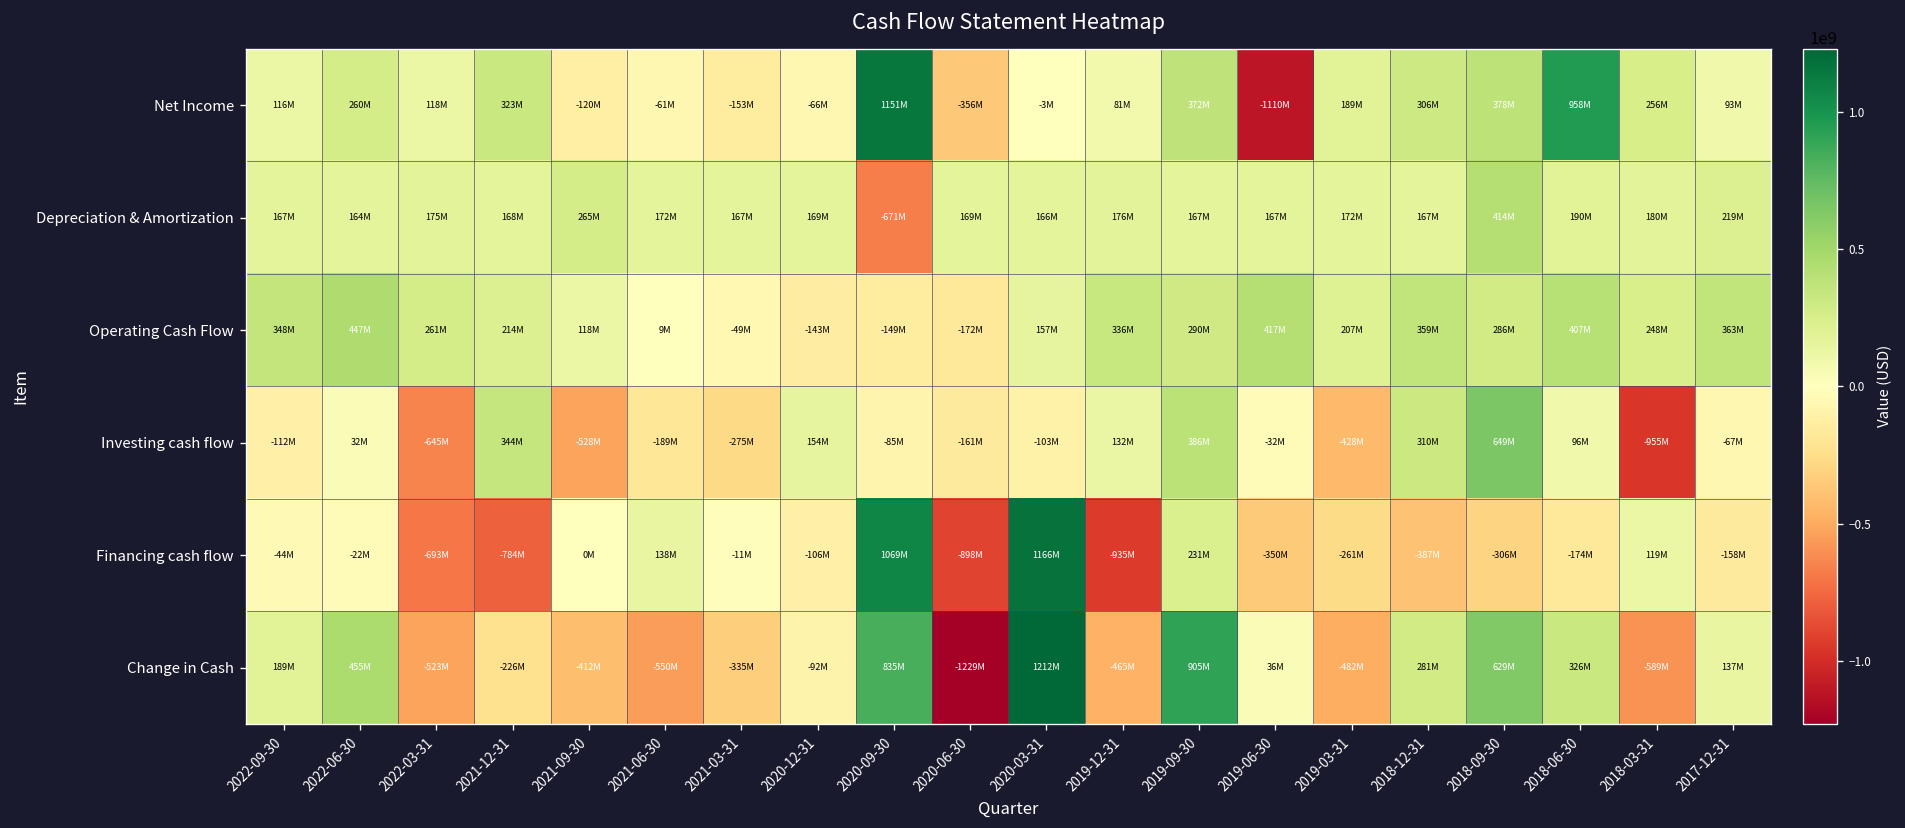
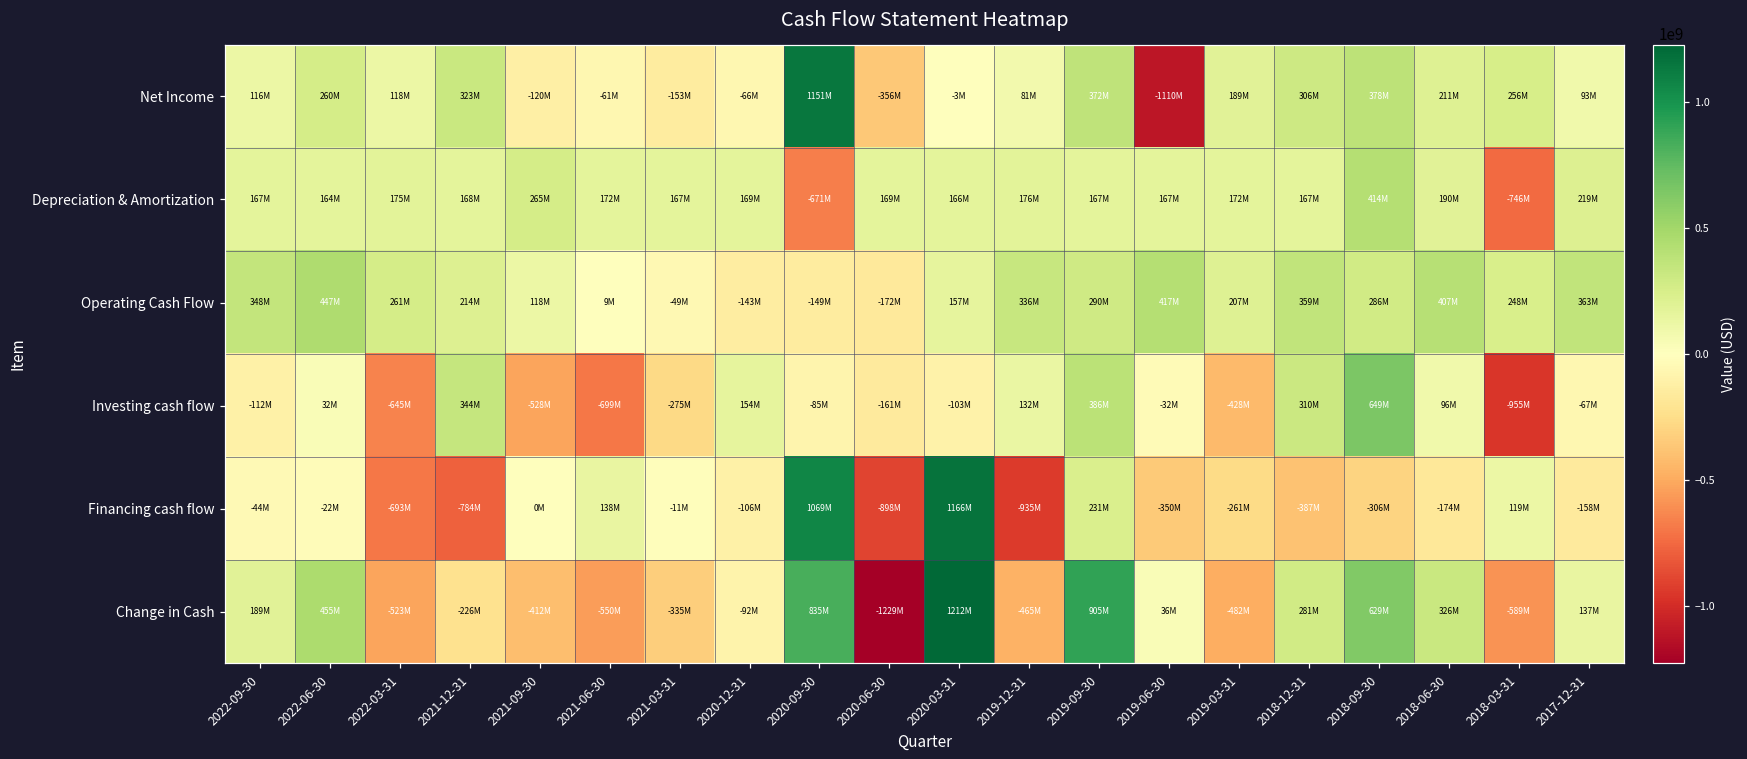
  {
    "Net Income": {
      "2022-09-30": "116M",
      "2022-06-30": "260M",
      "2022-03-31": "118M",
      "2021-12-31": "323M",
      "2021-09-30": "-120M",
      "2021-06-30": "-61M",
      "2021-03-31": "-153M",
      "2020-12-31": "-66M",
      "2020-09-30": "1151M",
      "2020-06-30": "-356M",
      "2020-03-31": "-3M",
      "2019-12-31": "81M",
      "2019-09-30": "372M",
      "2019-06-30": "-1110M",
      "2019-03-31": "189M",
      "2018-12-31": "306M",
      "2018-09-30": "378M",
-     "2018-06-30": "958M",
+     "2018-06-30": "211M",
      "2018-03-31": "256M",
      "2017-12-31": "93M"
    },
    "Depreciation & Amortization": {
      "2022-09-30": "167M",
      "2022-06-30": "164M",
      "2022-03-31": "175M",
      "2021-12-31": "168M",
      "2021-09-30": "265M",
      "2021-06-30": "172M",
      "2021-03-31": "167M",
      "2020-12-31": "169M",
      "2020-09-30": "-671M",
      "2020-06-30": "169M",
      "2020-03-31": "166M",
      "2019-12-31": "176M",
      "2019-09-30": "167M",
      "2019-06-30": "167M",
      "2019-03-31": "172M",
      "2018-12-31": "167M",
      "2018-09-30": "414M",
      "2018-06-30": "190M",
-     "2018-03-31": "180M",
+     "2018-03-31": "-746M",
      "2017-12-31": "219M"
    },
    "Operating Cash Flow": {
      "2022-09-30": "348M",
      "2022-06-30": "447M",
      "2022-03-31": "261M",
      "2021-12-31": "214M",
      "2021-09-30": "118M",
      "2021-06-30": "9M",
      "2021-03-31": "-49M",
      "2020-12-31": "-143M",
      "2020-09-30": "-149M",
      "2020-06-30": "-172M",
      "2020-03-31": "157M",
      "2019-12-31": "336M",
      "2019-09-30": "290M",
      "2019-06-30": "417M",
      "2019-03-31": "207M",
      "2018-12-31": "359M",
      "2018-09-30": "286M",
      "2018-06-30": "407M",
      "2018-03-31": "248M",
      "2017-12-31": "363M"
    },
    "Investing cash flow": {
      "2022-09-30": "-112M",
      "2022-06-30": "32M",
      "2022-03-31": "-645M",
      "2021-12-31": "344M",
      "2021-09-30": "-528M",
-     "2021-06-30": "-189M",
+     "2021-06-30": "-699M",
      "2021-03-31": "-275M",
      "2020-12-31": "154M",
      "2020-09-30": "-85M",
      "2020-06-30": "-161M",
      "2020-03-31": "-103M",
      "2019-12-31": "132M",
      "2019-09-30": "386M",
      "2019-06-30": "-32M",
      "2019-03-31": "-428M",
      "2018-12-31": "310M",
      "2018-09-30": "649M",
      "2018-06-30": "96M",
      "2018-03-31": "-955M",
      "2017-12-31": "-67M"
    },
    "Financing cash flow": {
      "2022-09-30": "-44M",
      "2022-06-30": "-22M",
      "2022-03-31": "-693M",
      "2021-12-31": "-784M",
      "2021-09-30": "0M",
      "2021-06-30": "138M",
      "2021-03-31": "-11M",
      "2020-12-31": "-106M",
      "2020-09-30": "1069M",
      "2020-06-30": "-898M",
      "2020-03-31": "1166M",
      "2019-12-31": "-935M",
      "2019-09-30": "231M",
      "2019-06-30": "-350M",
      "2019-03-31": "-261M",
      "2018-12-31": "-387M",
      "2018-09-30": "-306M",
      "2018-06-30": "-174M",
      "2018-03-31": "119M",
      "2017-12-31": "-158M"
    },
    "Change in Cash": {
      "2022-09-30": "189M",
      "2022-06-30": "455M",
      "2022-03-31": "-523M",
      "2021-12-31": "-226M",
      "2021-09-30": "-412M",
      "2021-06-30": "-550M",
      "2021-03-31": "-335M",
      "2020-12-31": "-92M",
      "2020-09-30": "835M",
      "2020-06-30": "-1229M",
      "2020-03-31": "1212M",
      "2019-12-31": "-465M",
      "2019-09-30": "905M",
      "2019-06-30": "36M",
      "2019-03-31": "-482M",
      "2018-12-31": "281M",
      "2018-09-30": "629M",
      "2018-06-30": "326M",
      "2018-03-31": "-589M",
      "2017-12-31": "137M"
    }
  }
